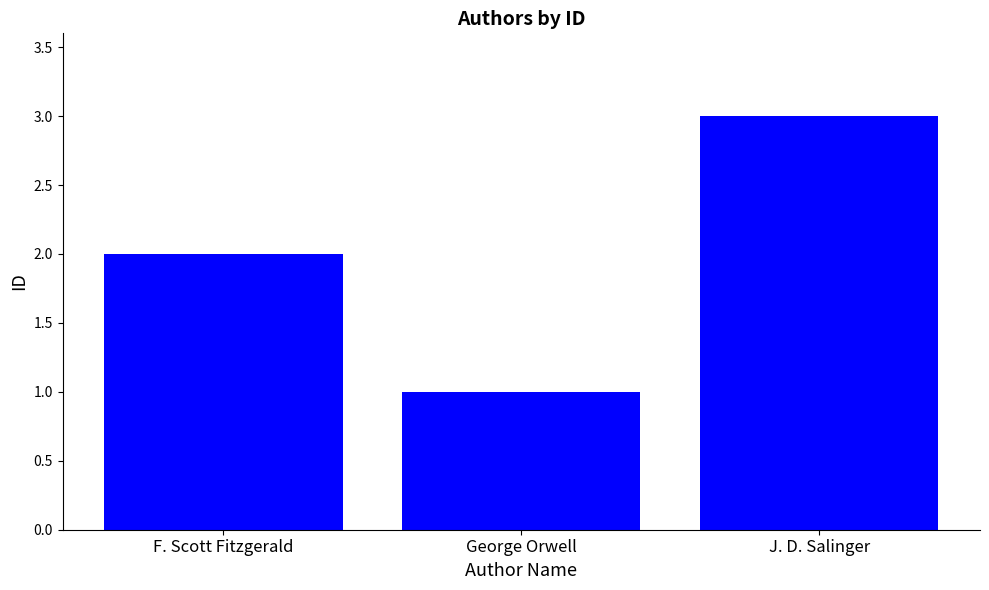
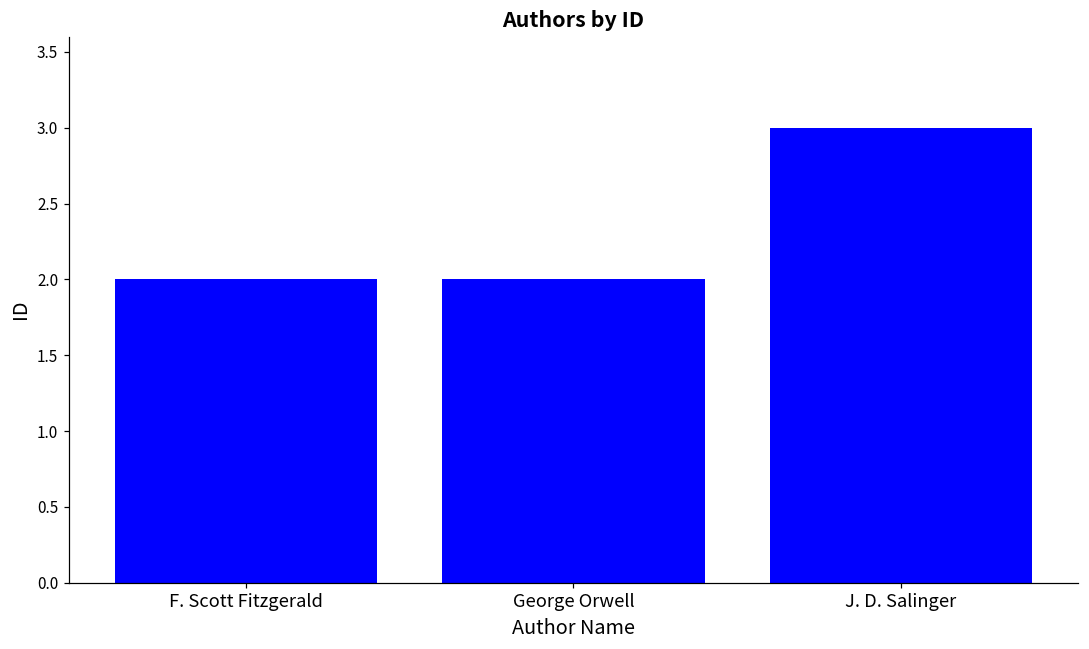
  {
    "F. Scott Fitzgerald": 2,
-   "George Orwell": 1,
+   "George Orwell": 2,
    "J. D. Salinger": 3
  }
